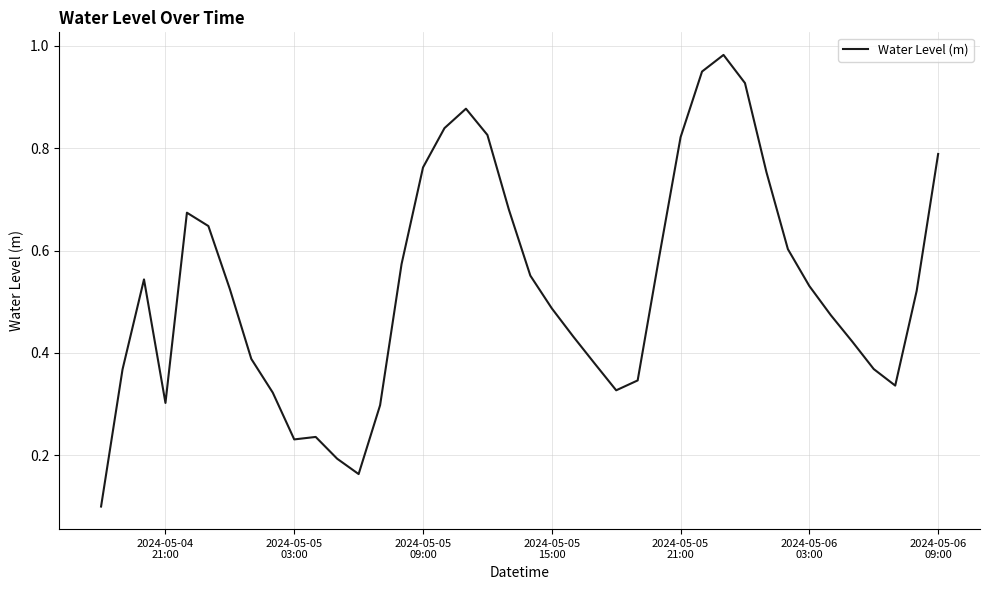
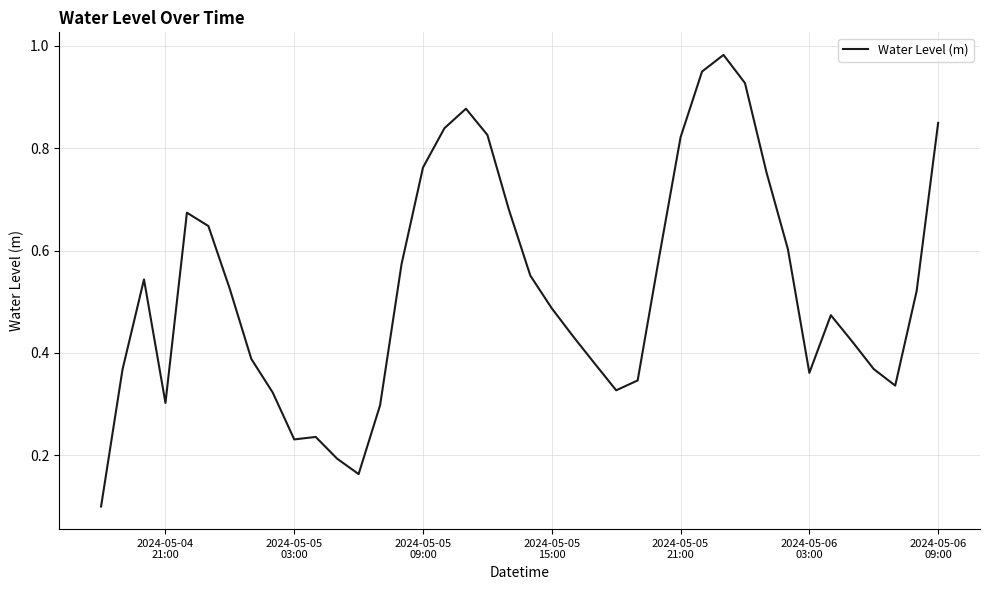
  {
    "2024-05-04 21:00": 0.30,
    "2024-05-05 03:00": 0.23,
    "2024-05-05 09:00": 0.76,
    "2024-05-05 15:00": 0.49,
    "2024-05-05 21:00": 0.82,
-   "2024-05-06 03:00": 0.53,
-   "2024-05-06 09:00": 0.79
+   "2024-05-06 03:00": 0.36,
+   "2024-05-06 09:00": 0.85
  }
